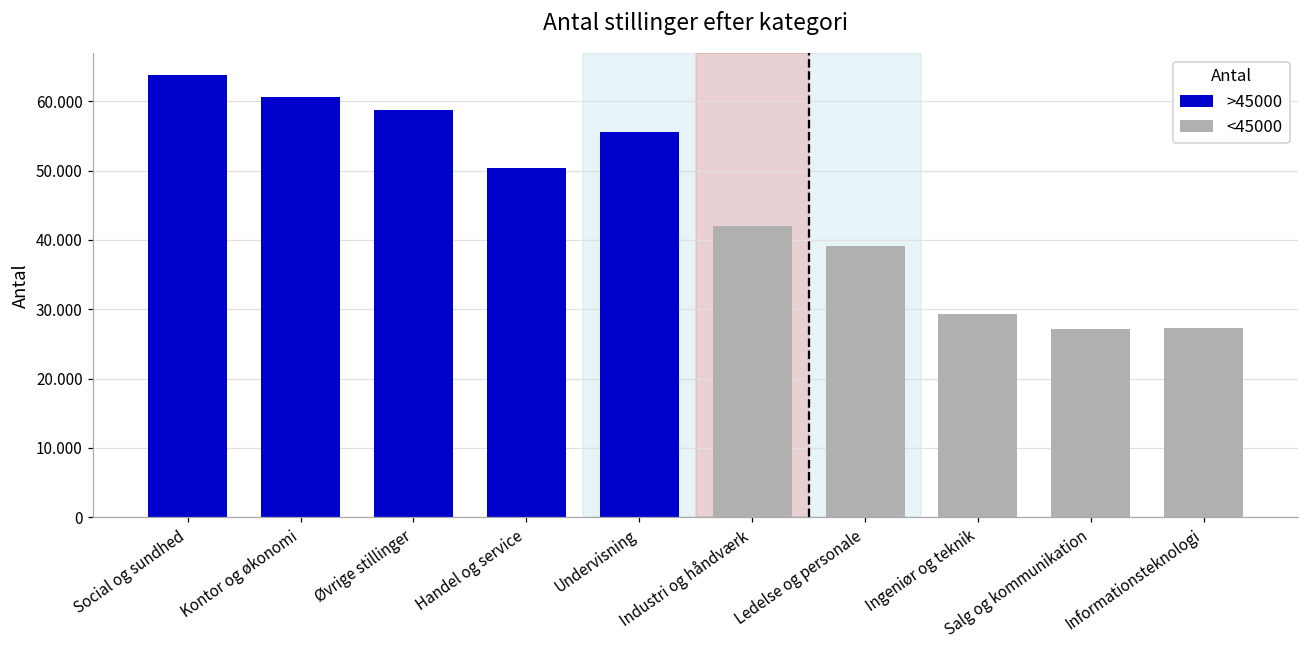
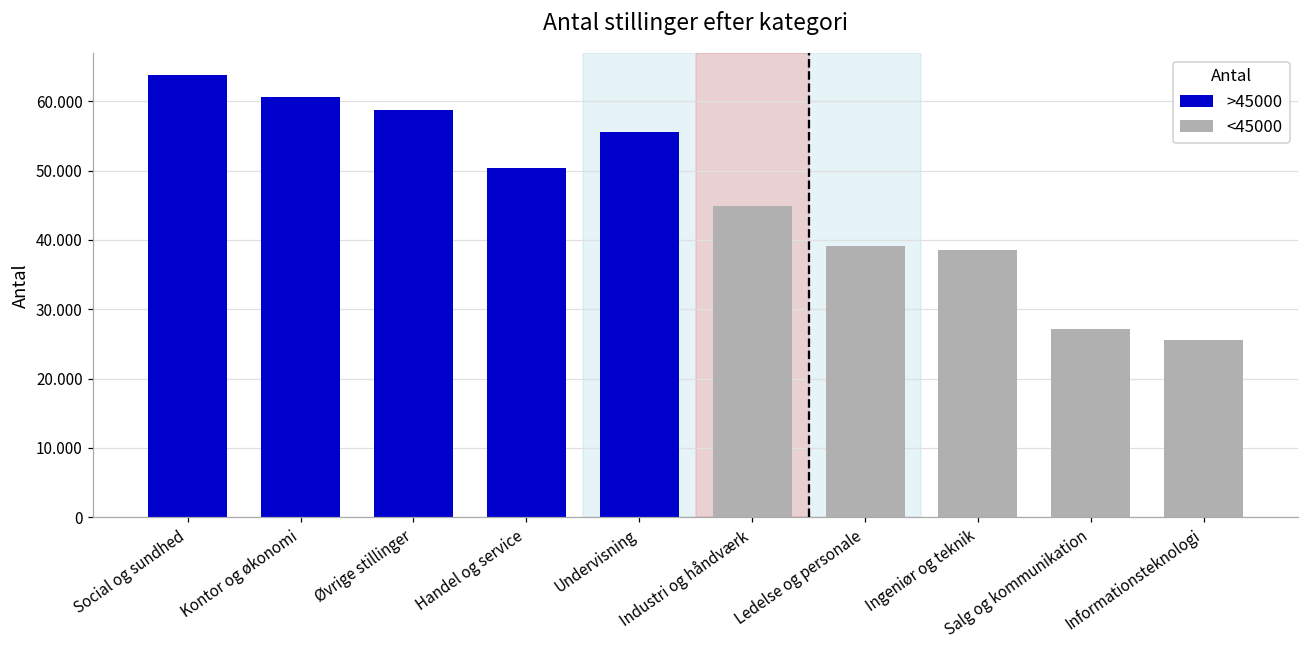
  {
    "Social og sundhed": 64,
    "Kontor og økonomi": 61,
    "Øvrige stillinger": 59,
    "Handel og service": 50,
    "Undervisning": 56,
-   "Industri og håndværk": 42,
+   "Industri og håndværk": 45,
    "Ledelse og personale": 39,
-   "Ingeniør og teknik": 29,
+   "Ingeniør og teknik": 39,
    "Salg og kommunikation": 27,
-   "Informationsteknologi": 27
+   "Informationsteknologi": 26
  }
